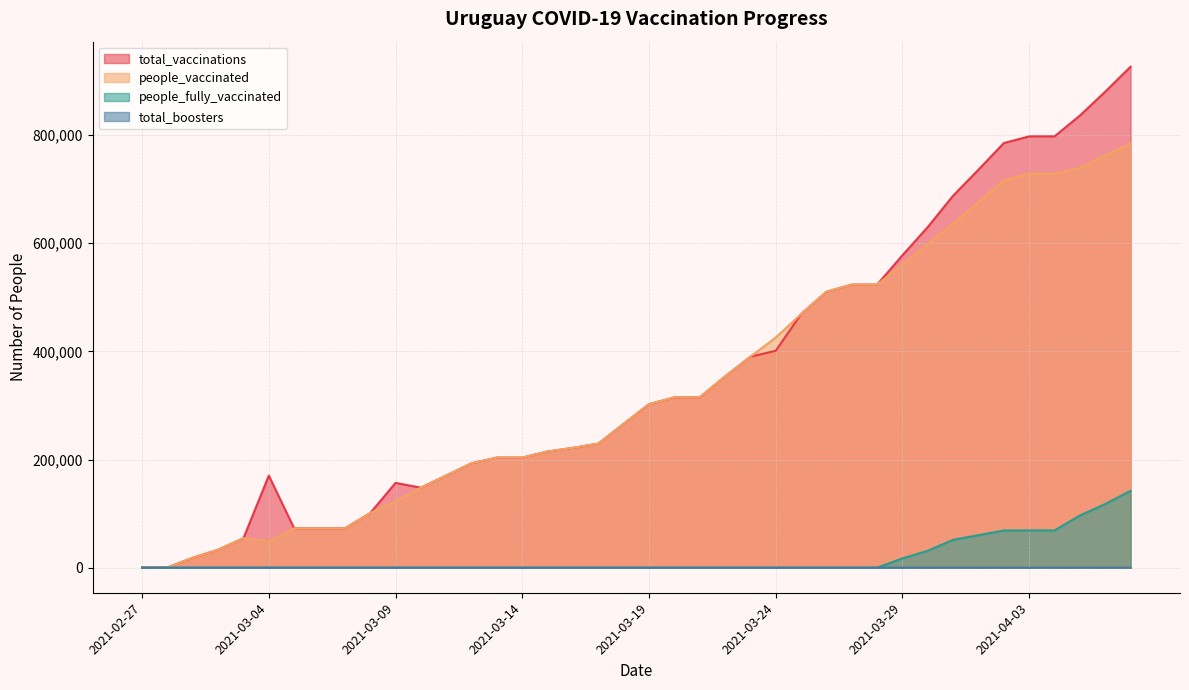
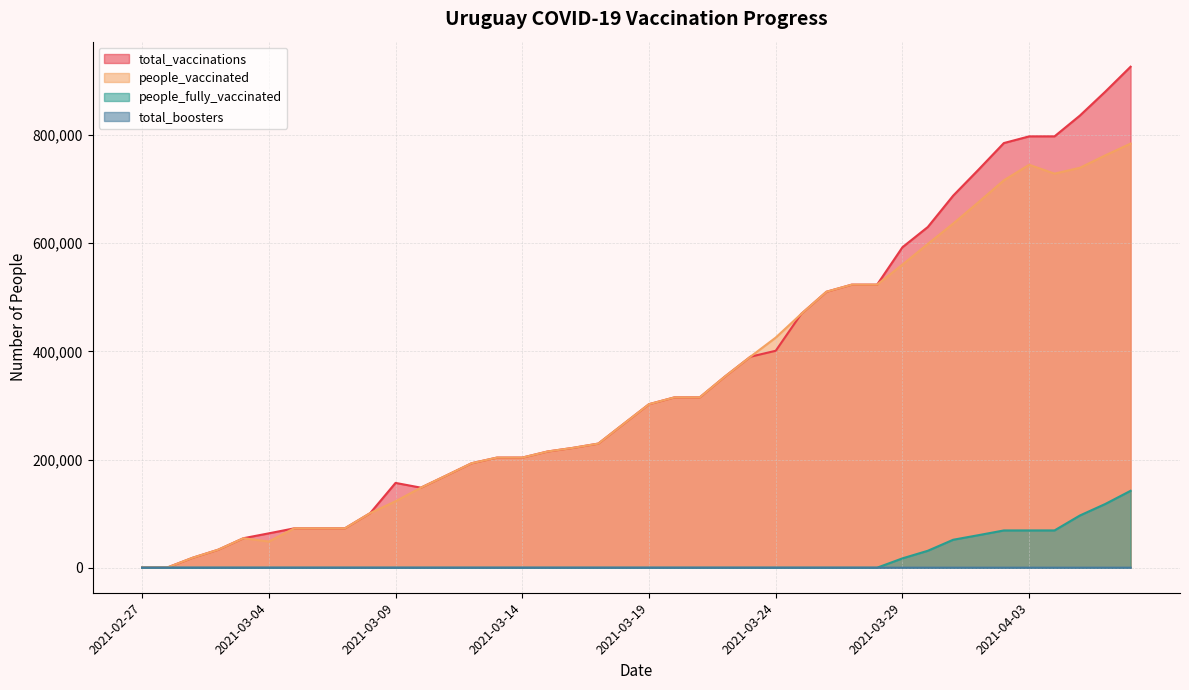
  {
    "total_vaccinations": {
-     "2021-03-04": "170,000",
+     "2021-03-04": "60,000",
      "2021-03-09": "160,000",
      "2021-03-24": "400,000",
-     "2021-03-29": "580,000",
+     "2021-03-29": "590,000",
      "2021-04-03": "800,000"
    },
    "people_vaccinated": {
      "2021-03-04": "50,000",
      "2021-03-09": "120,000",
      "2021-03-24": "430,000",
      "2021-03-29": "560,000",
-     "2021-04-03": "730,000"
+     "2021-04-03": "750,000"
    }
  }
